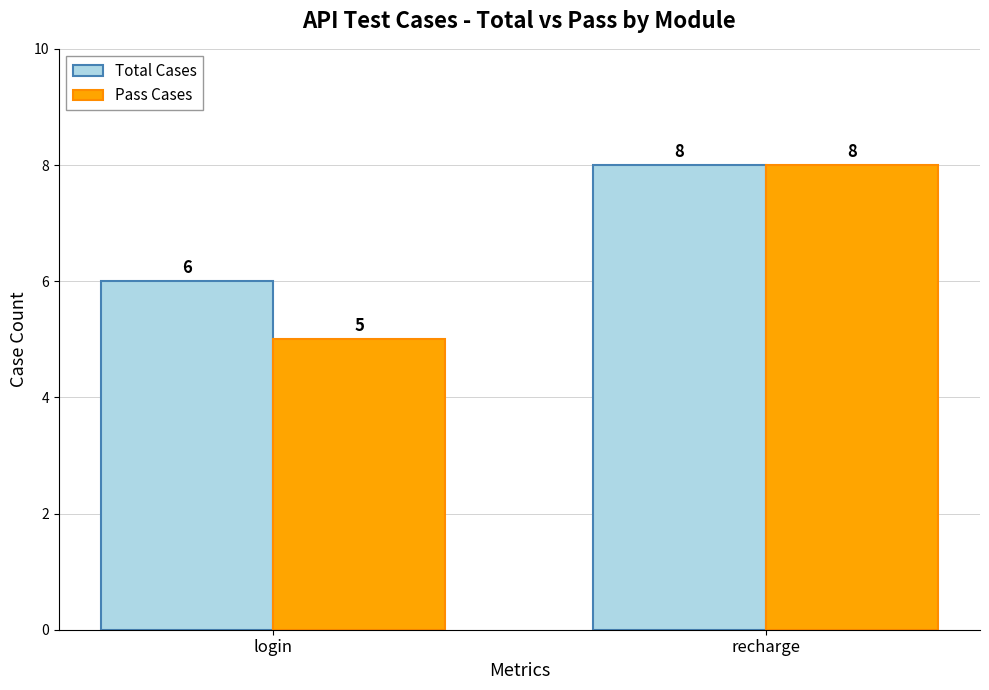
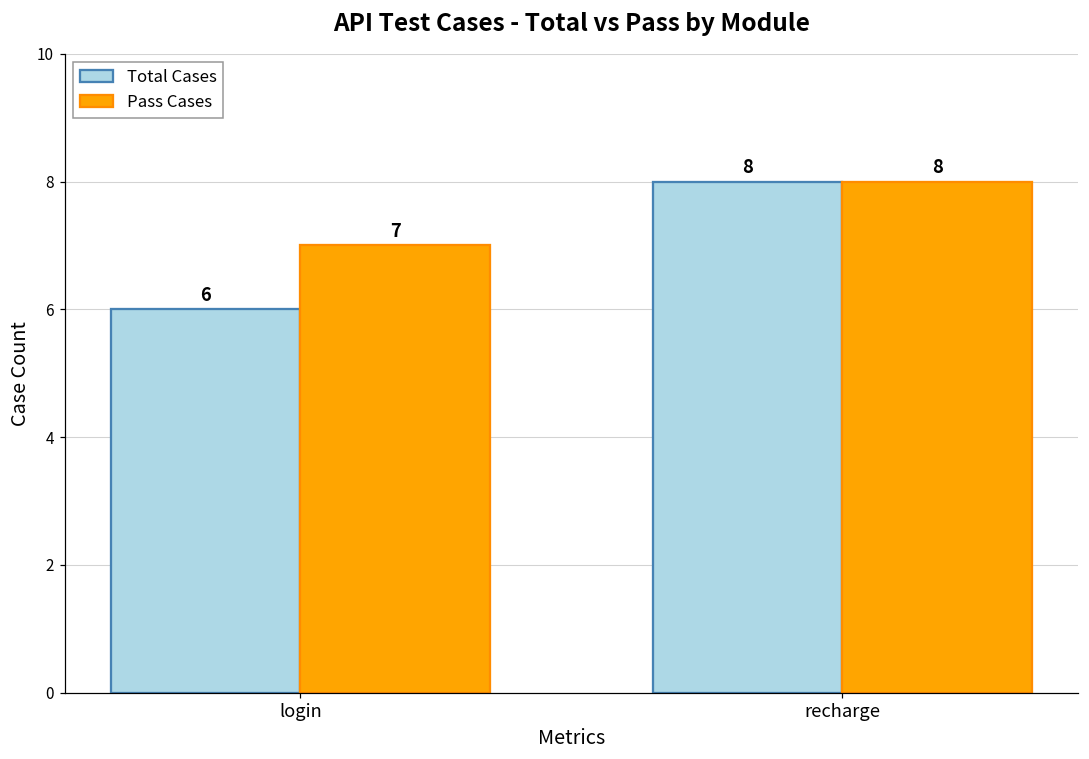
  {
    "Total Cases": {
      "login": 6,
      "recharge": 8
    },
    "Pass Cases": {
-     "login": 5,
+     "login": 7,
      "recharge": 8
    }
  }
